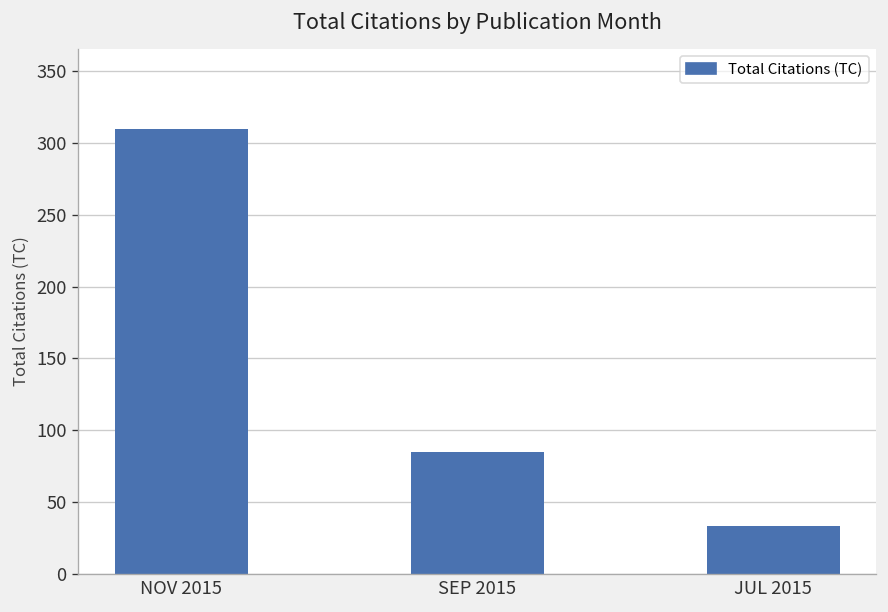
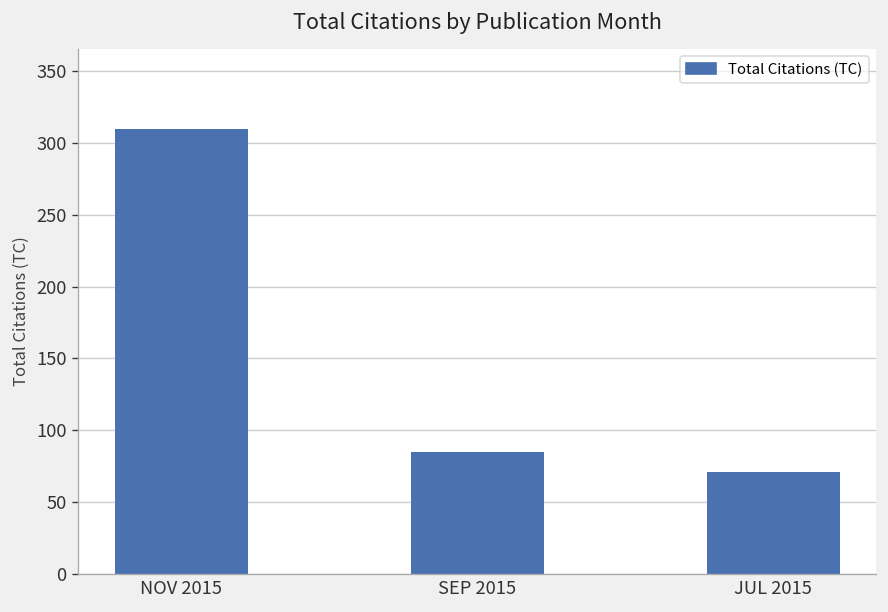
  {
    "NOV 2015": 310,
    "SEP 2015": 85,
-   "JUL 2015": 33
+   "JUL 2015": 71
  }
